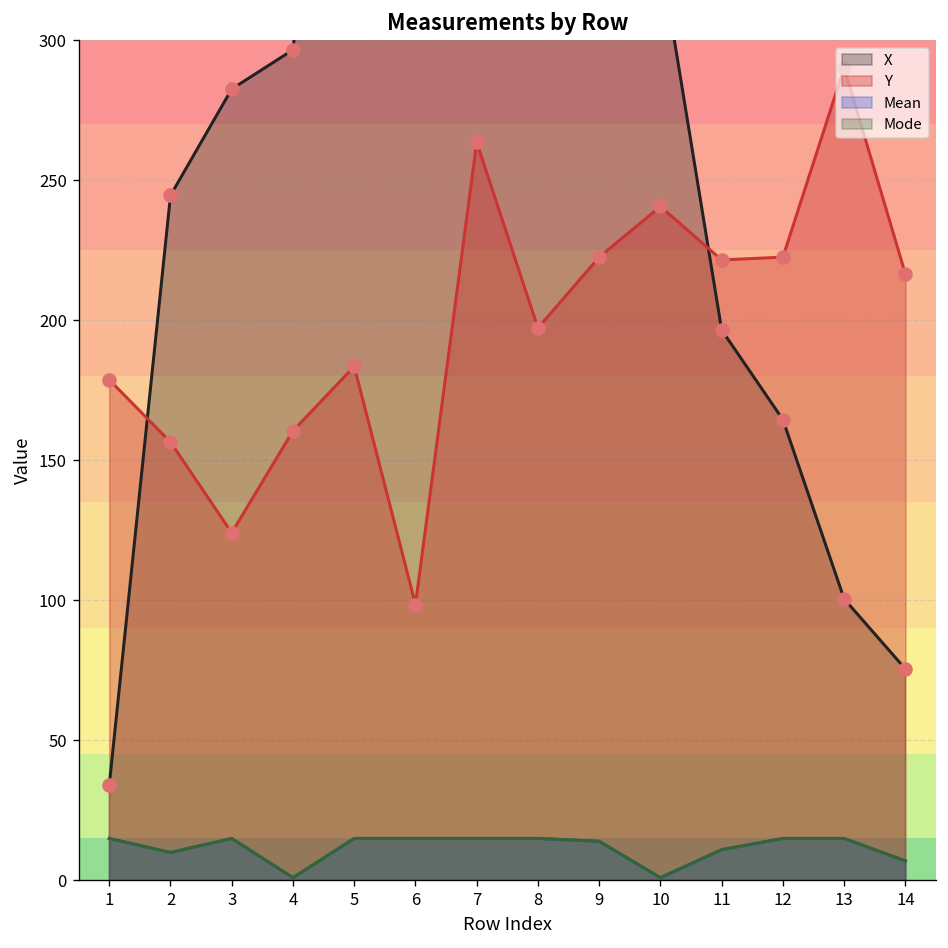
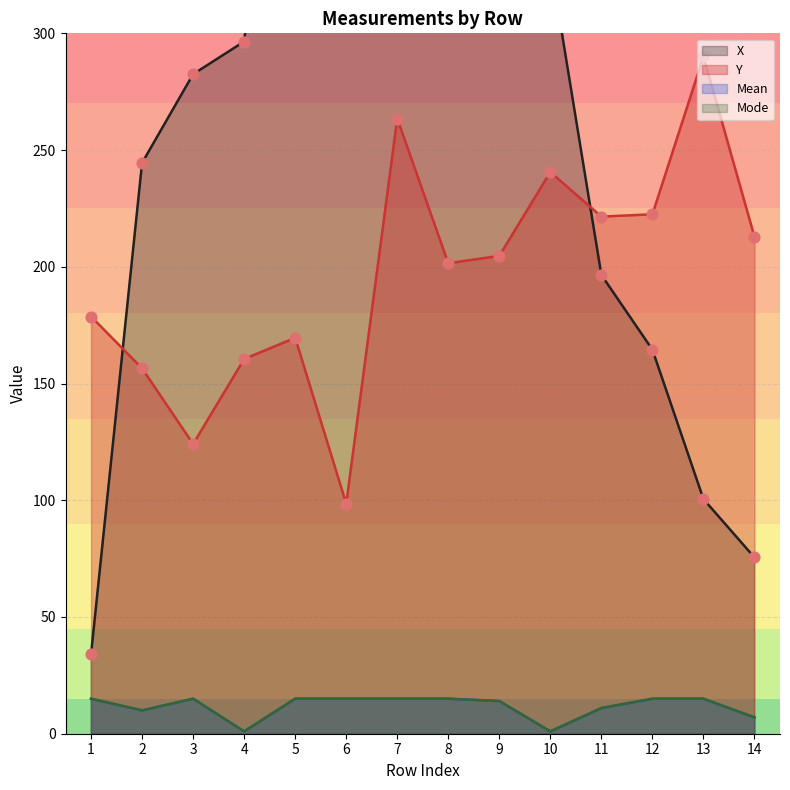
  {
    "Y": {
      "1": 179,
      "2": 157,
      "3": 124,
      "4": 161,
-     "5": 184,
+     "5": 170,
      "6": 99,
      "7": 264,
-     "8": 197,
-     "9": 223,
+     "8": 202,
+     "9": 205,
      "10": 241,
      "11": 222,
      "12": 223,
-     "14": 217
+     "14": 213
    }
  }
